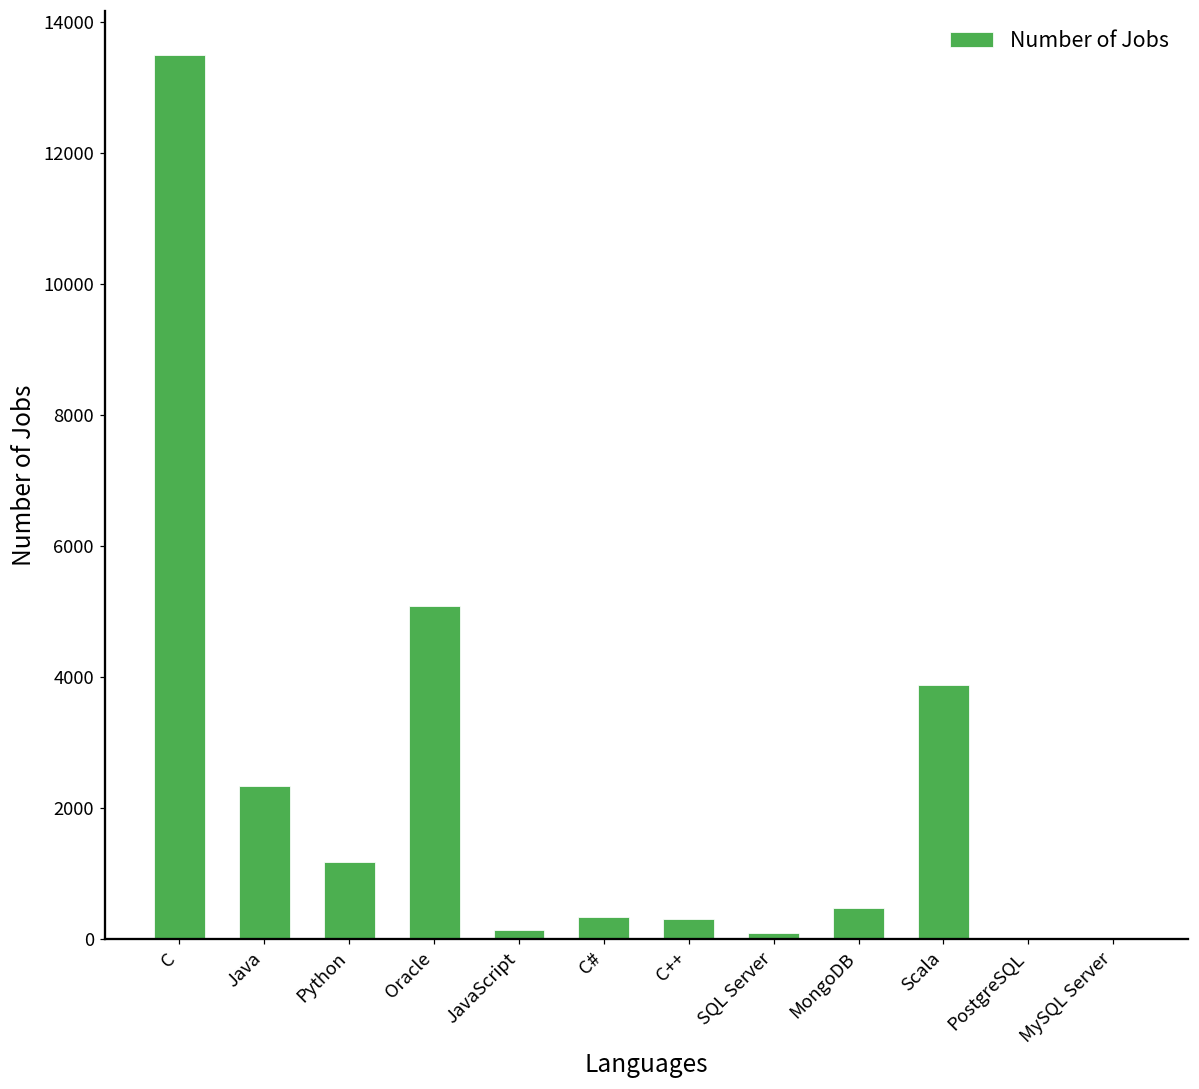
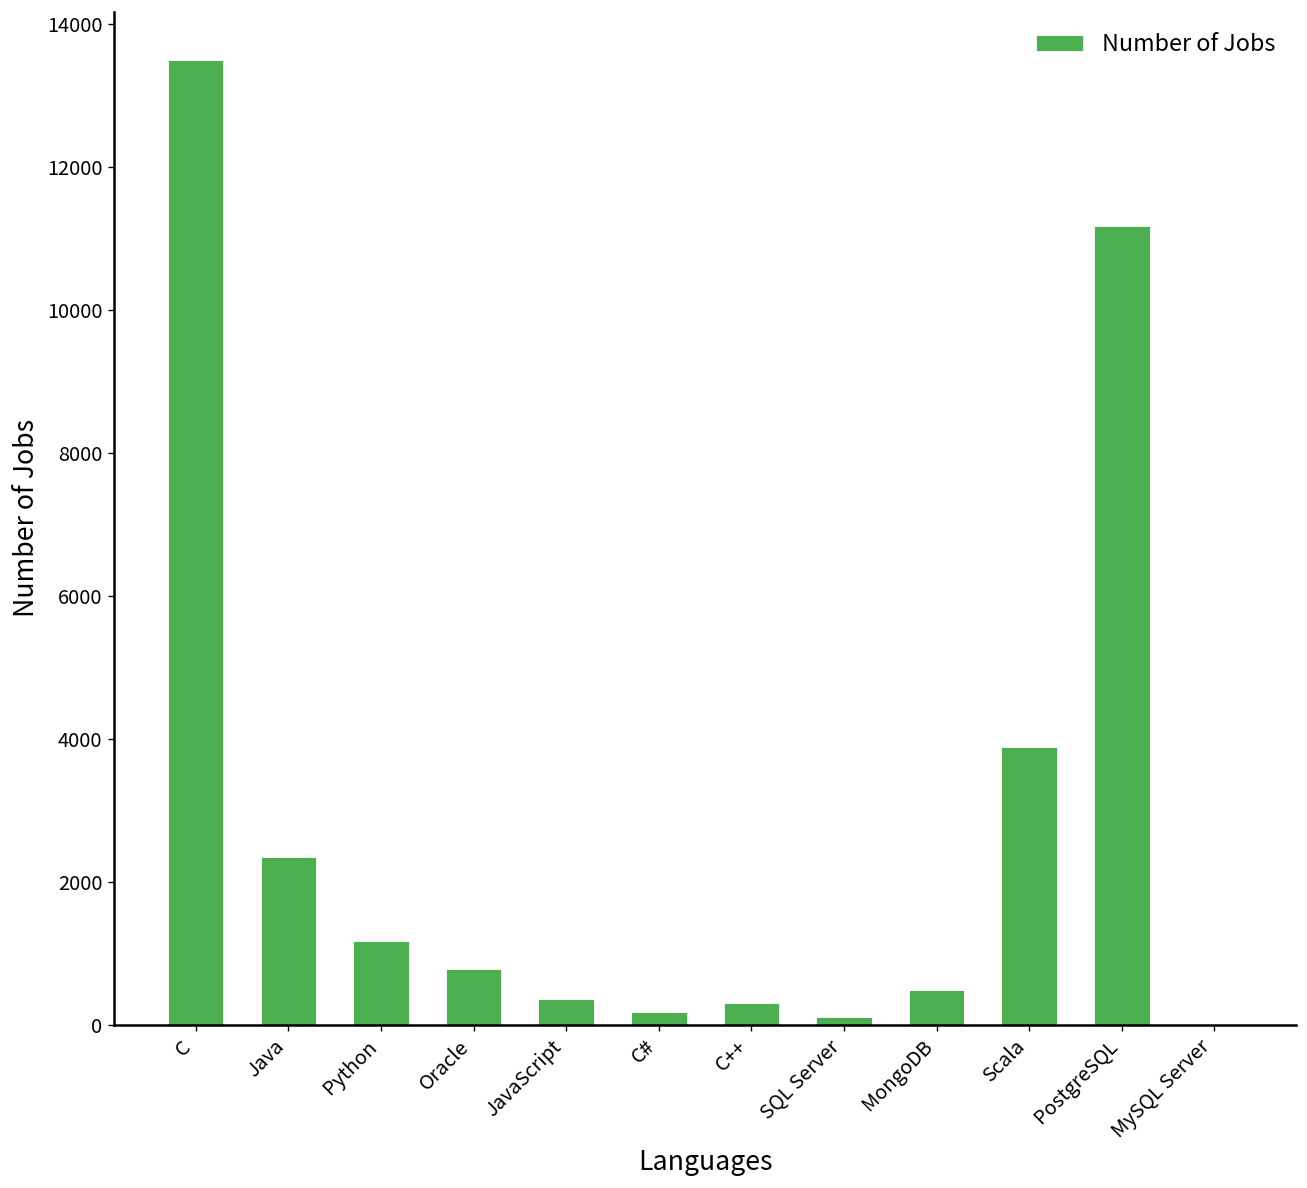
  {
    "C": 13500,
    "Java": 2300,
    "Python": 1200,
-   "Oracle": 5100,
-   "JavaScript": 100,
-   "C#": 300,
+   "Oracle": 800,
+   "JavaScript": 400,
+   "C#": 200,
    "C++": 300,
    "SQL Server": 100,
    "MongoDB": 500,
    "Scala": 3900,
-   "PostgreSQL": 0,
+   "PostgreSQL": 11200,
    "MySQL Server": 0
  }
